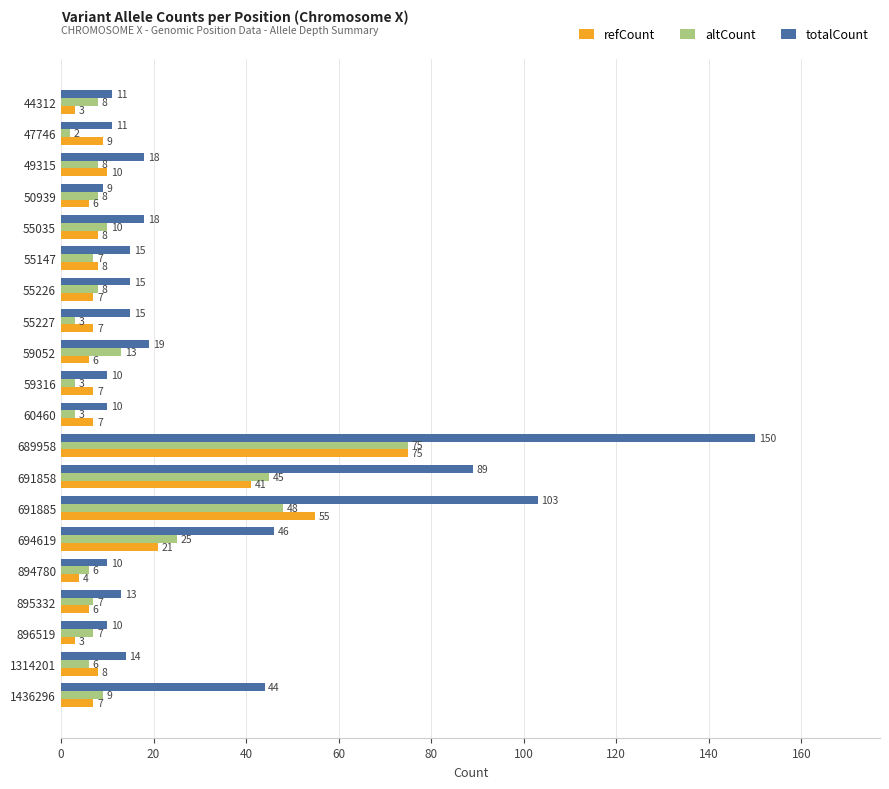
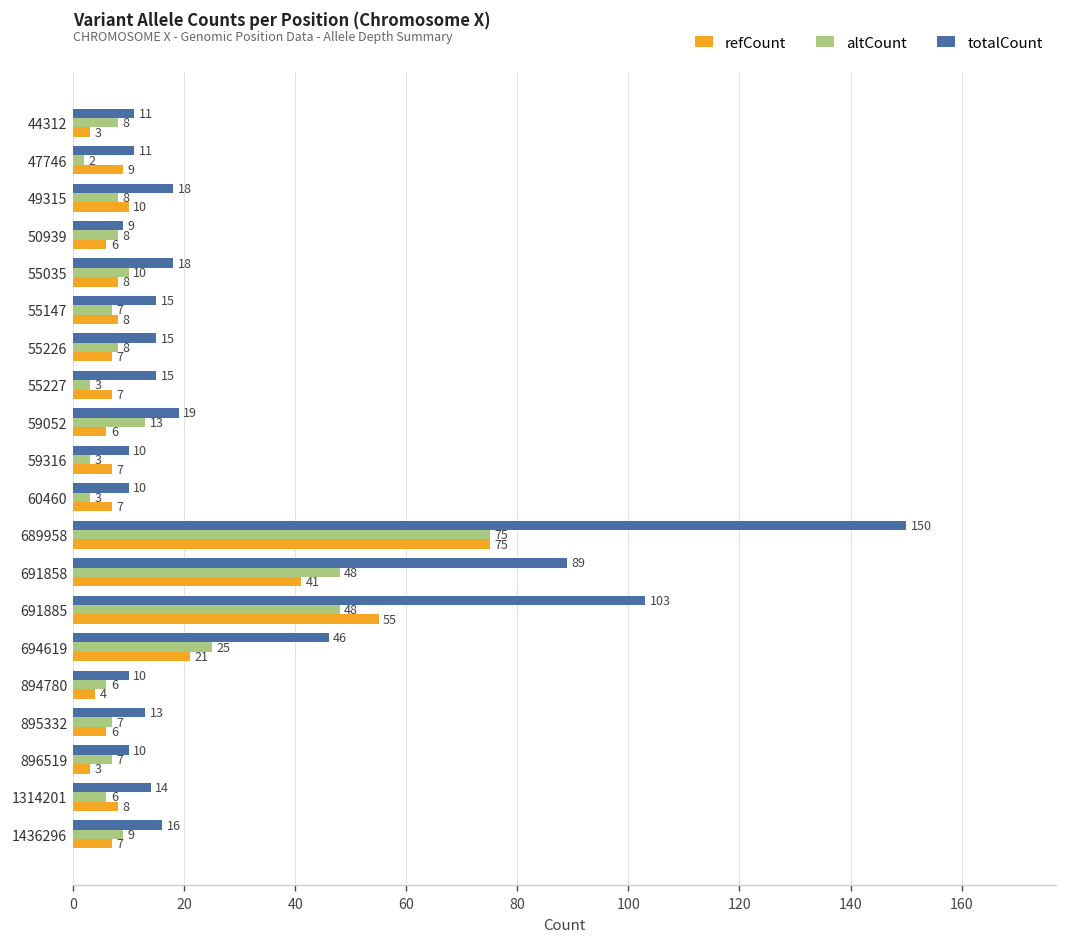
  {
    "refCount": {
      "44312": 3,
      "47746": 9,
      "49315": 10,
      "50939": 6,
      "55035": 8,
      "55147": 8,
      "55226": 7,
      "55227": 7,
      "59052": 6,
      "59316": 7,
      "60460": 7,
      "691858": 41,
      "691885": 55,
      "694619": 21,
      "894780": 4,
      "895332": 6,
      "896519": 3,
      "1314201": 8,
      "1436296": 7
    },
    "altCount": {
      "44312": 8,
      "47746": 2,
      "49315": 8,
      "50939": 8,
      "55035": 10,
      "55147": 7,
      "55226": 8,
      "55227": 3,
      "59052": 13,
      "59316": 3,
      "60460": 3,
-     "691858": 45,
+     "691858": 48,
      "691885": 48,
      "694619": 25,
      "894780": 6,
      "895332": 7,
      "896519": 7,
      "1314201": 6,
      "1436296": 9
    },
    "totalCount": {
      "44312": 11,
      "47746": 11,
      "49315": 18,
      "50939": 9,
      "55035": 18,
      "55147": 15,
      "55226": 15,
      "55227": 15,
      "59052": 19,
      "59316": 10,
      "60460": 10,
      "689958": 150,
      "691858": 89,
      "691885": 103,
      "694619": 46,
      "894780": 10,
      "895332": 13,
      "896519": 10,
      "1314201": 14,
-     "1436296": 44
+     "1436296": 16
    }
  }
